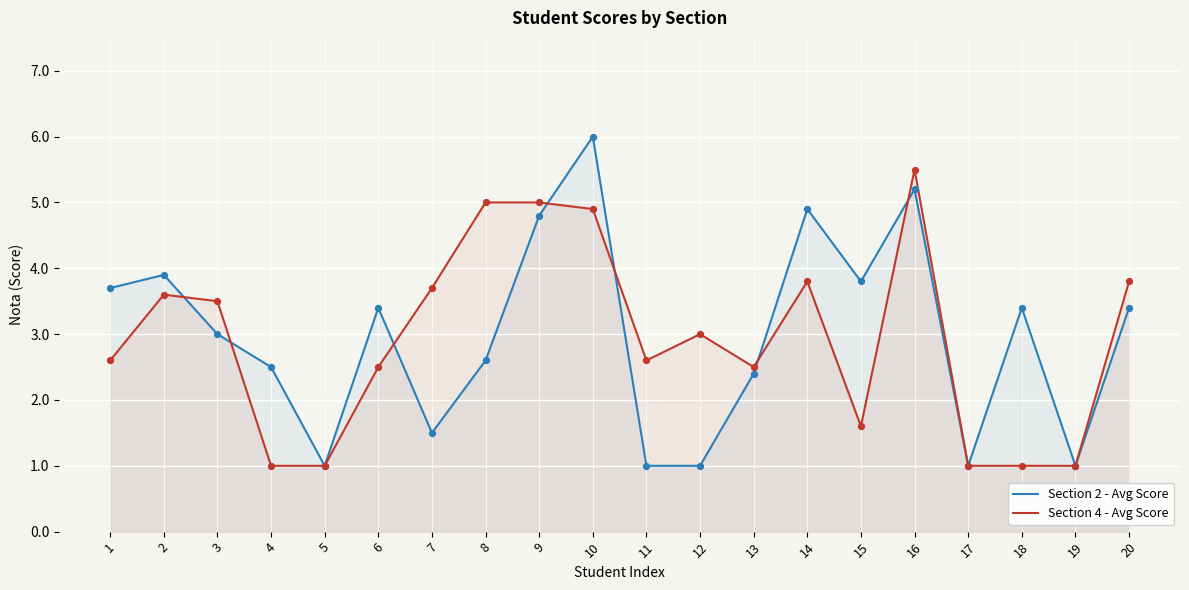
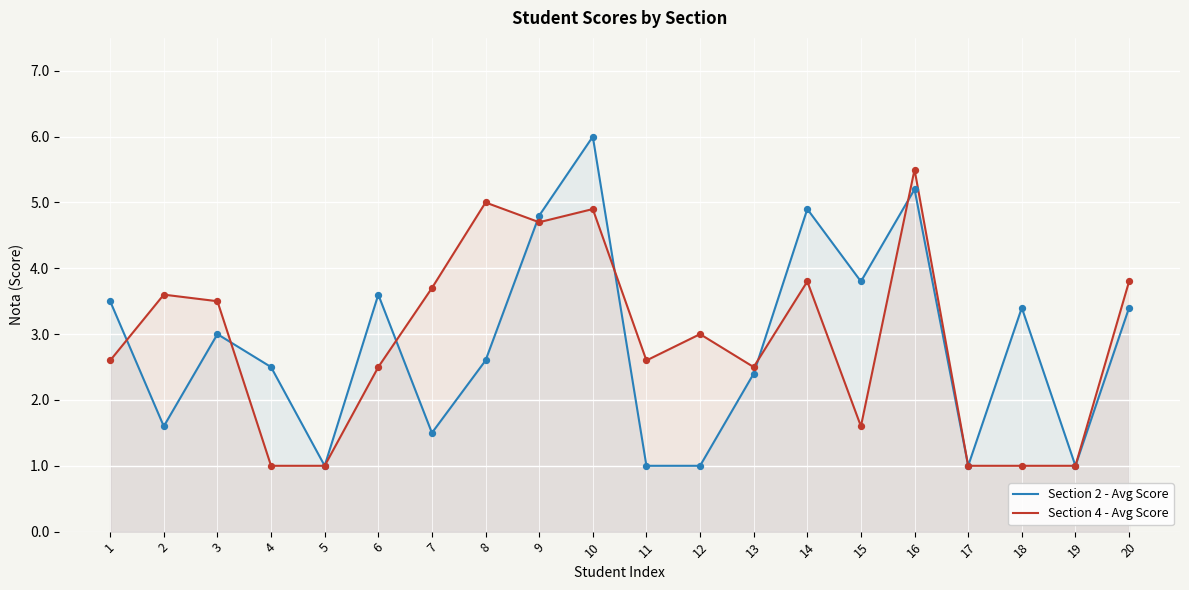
  {
    "Section 2 - Avg Score": {
-     "1": 3.7,
-     "2": 3.9,
+     "1": 3.5,
+     "2": 1.6,
      "3": 3.0,
      "4": 2.5,
-     "6": 3.4,
+     "6": 3.6,
      "7": 1.5,
      "8": 2.6,
      "9": 4.8,
      "10": 6.0,
      "11": 1.0,
      "12": 1.0,
      "13": 2.4,
      "14": 4.9,
      "15": 3.8,
      "16": 5.2,
      "18": 3.4,
      "20": 3.4
    },
    "Section 4 - Avg Score": {
      "1": 2.6,
      "2": 3.6,
      "3": 3.5,
      "4": 1.0,
      "6": 2.5,
      "7": 3.7,
      "8": 5.0,
-     "9": 5.0,
+     "9": 4.7,
      "10": 4.9,
      "11": 2.6,
      "12": 3.0,
      "13": 2.5,
      "14": 3.8,
      "15": 1.6,
      "16": 5.5,
      "18": 1.0,
      "20": 3.8
    }
  }
